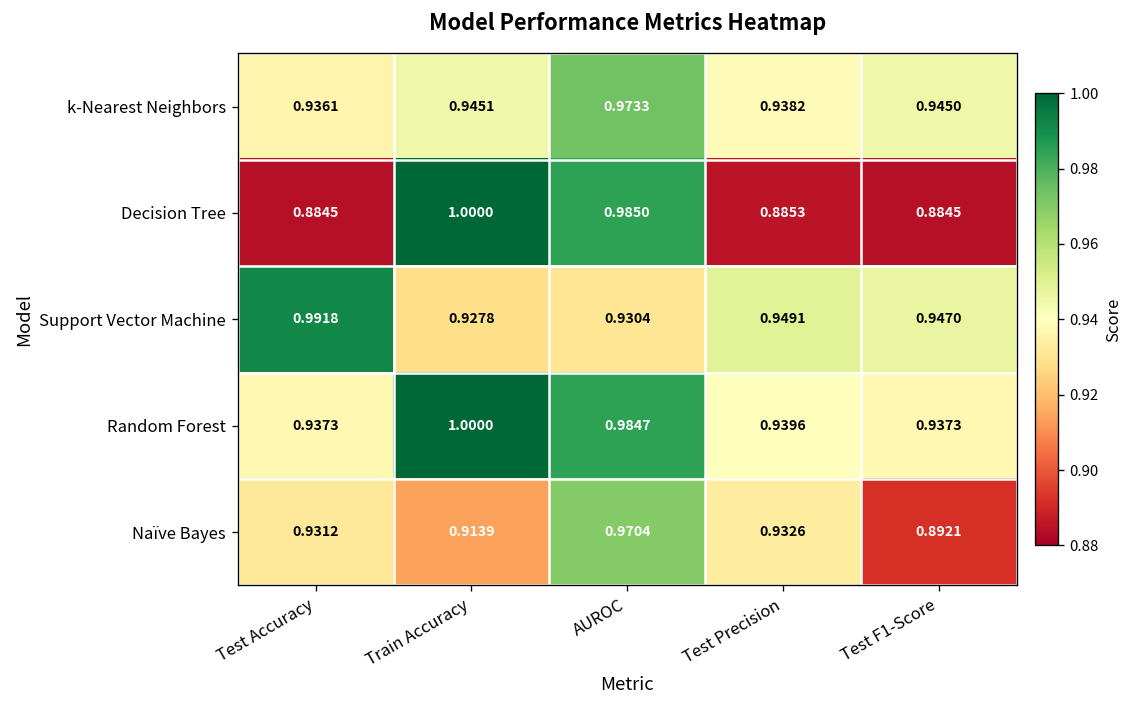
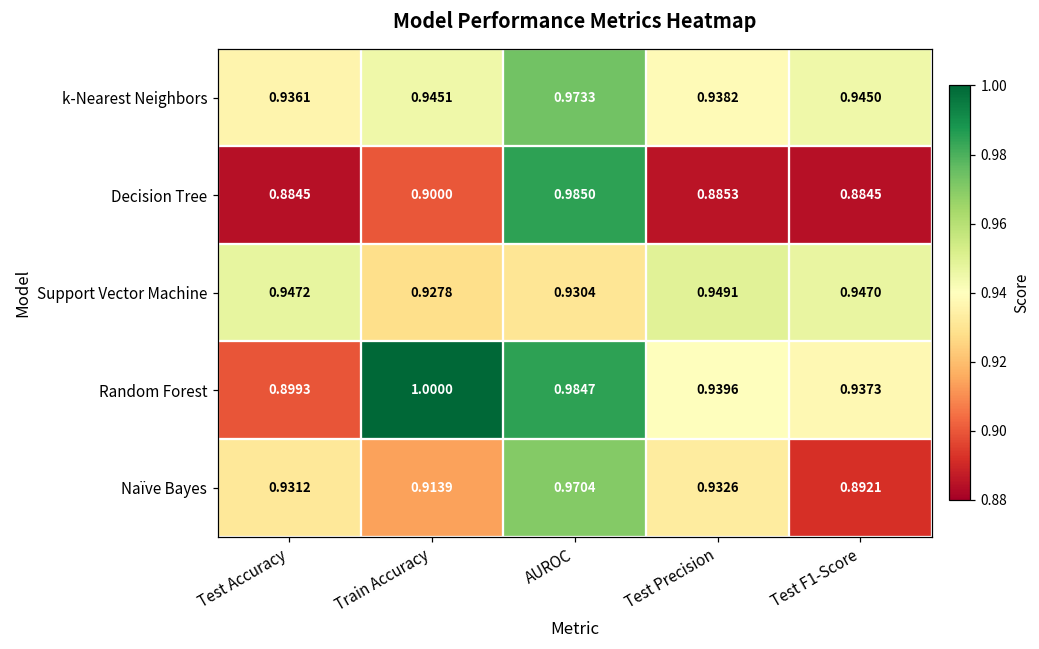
  {
    "k-Nearest Neighbors": {
      "Test Accuracy": 0.9361,
      "Train Accuracy": 0.9451,
      "AUROC": 0.9733,
      "Test Precision": 0.9382,
      "Test F1-Score": 0.9450
    },
    "Decision Tree": {
      "Test Accuracy": 0.8845,
-     "Train Accuracy": 1.0000,
+     "Train Accuracy": 0.9000,
      "AUROC": 0.9850,
      "Test Precision": 0.8853,
      "Test F1-Score": 0.8845
    },
    "Support Vector Machine": {
-     "Test Accuracy": 0.9918,
+     "Test Accuracy": 0.9472,
      "Train Accuracy": 0.9278,
      "AUROC": 0.9304,
      "Test Precision": 0.9491,
      "Test F1-Score": 0.9470
    },
    "Random Forest": {
-     "Test Accuracy": 0.9373,
+     "Test Accuracy": 0.8993,
      "Train Accuracy": 1.0000,
      "AUROC": 0.9847,
      "Test Precision": 0.9396,
      "Test F1-Score": 0.9373
    },
    "Naïve Bayes": {
      "Test Accuracy": 0.9312,
      "Train Accuracy": 0.9139,
      "AUROC": 0.9704,
      "Test Precision": 0.9326,
      "Test F1-Score": 0.8921
    }
  }
